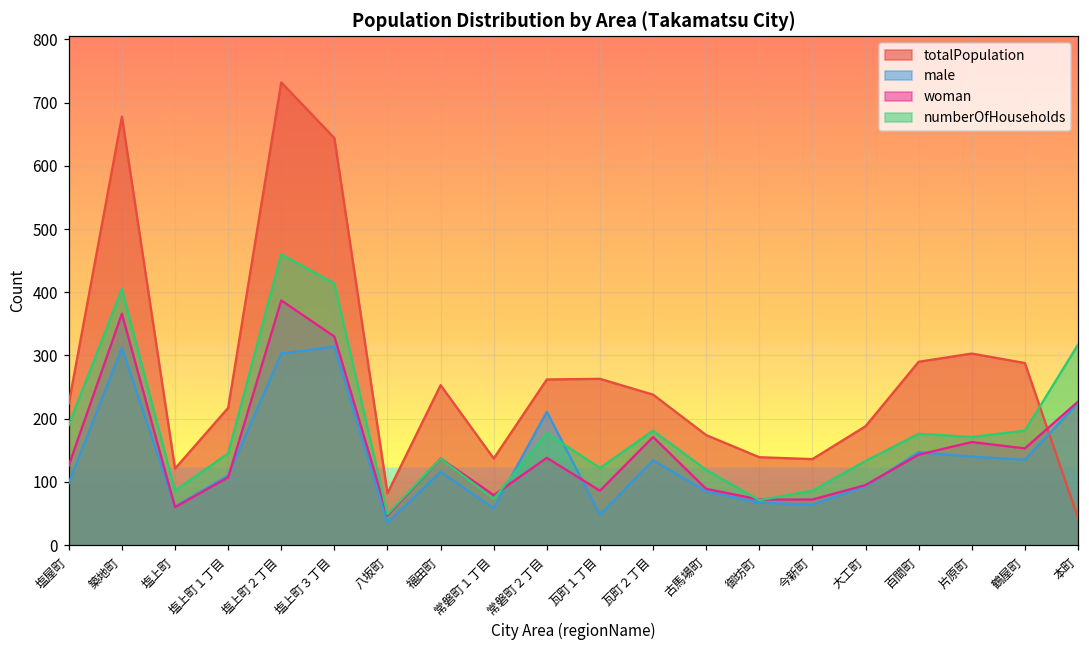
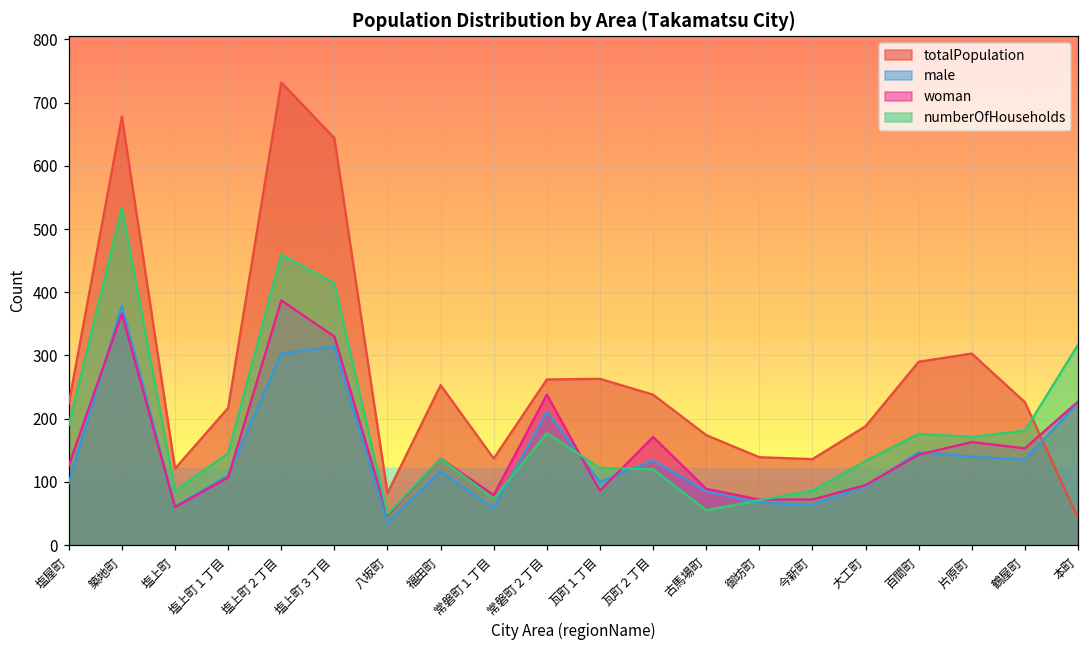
  {
    "totalPopulation": {
      "塩屋町": 220,
      "築地町": 680,
      "塩上町": 120,
      "塩上町１丁目": 220,
      "塩上町２丁目": 730,
      "塩上町３丁目": 640,
      "八坂町": 80,
      "福田町": 250,
      "常磐町１丁目": 140,
      "常磐町２丁目": 260,
      "瓦町１丁目": 260,
      "瓦町２丁目": 240,
      "古馬場町": 170,
      "御坊町": 140,
      "今新町": 140,
      "大工町": 190,
      "百間町": 290,
      "片原町": 300,
-     "鶴屋町": 290,
+     "鶴屋町": 230,
      "本町": 40
    },
    "male": {
      "塩屋町": 100,
-     "築地町": 310,
+     "築地町": 380,
      "塩上町２丁目": 300,
      "塩上町３丁目": 310,
      "八坂町": 40,
      "福田町": 120,
      "常磐町１丁目": 60,
      "常磐町２丁目": 210,
-     "瓦町１丁目": 50,
+     "瓦町１丁目": 100,
      "瓦町２丁目": 130,
      "今新町": 60,
      "片原町": 140,
      "鶴屋町": 140
    },
    "woman": {
      "塩屋町": 130,
      "築地町": 370,
      "塩上町２丁目": 390,
      "塩上町３丁目": 330,
      "常磐町１丁目": 80,
-     "常磐町２丁目": 140,
+     "常磐町２丁目": 240,
      "瓦町１丁目": 90,
      "瓦町２丁目": 170,
      "今新町": 70,
      "片原町": 160,
      "鶴屋町": 150
    },
    "numberOfHouseholds": {
      "塩屋町": 190,
-     "築地町": 410,
+     "築地町": 530,
      "塩上町": 90,
      "塩上町１丁目": 150,
      "塩上町２丁目": 460,
      "塩上町３丁目": 410,
      "常磐町１丁目": 70,
      "常磐町２丁目": 180,
      "瓦町１丁目": 120,
-     "瓦町２丁目": 180,
-     "古馬場町": 120,
+     "瓦町２丁目": 120,
+     "古馬場町": 60,
      "今新町": 90,
      "大工町": 130,
      "百間町": 180,
      "片原町": 170,
      "鶴屋町": 180,
      "本町": 320
    }
  }
